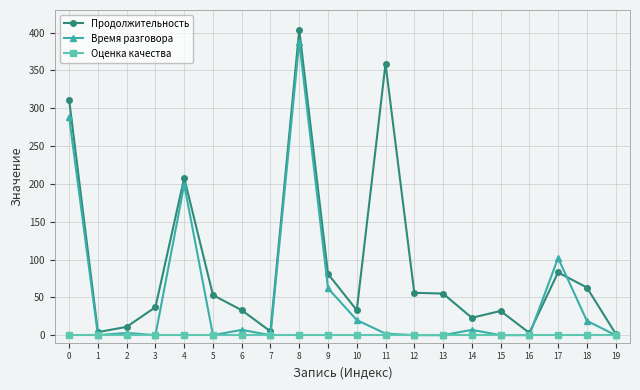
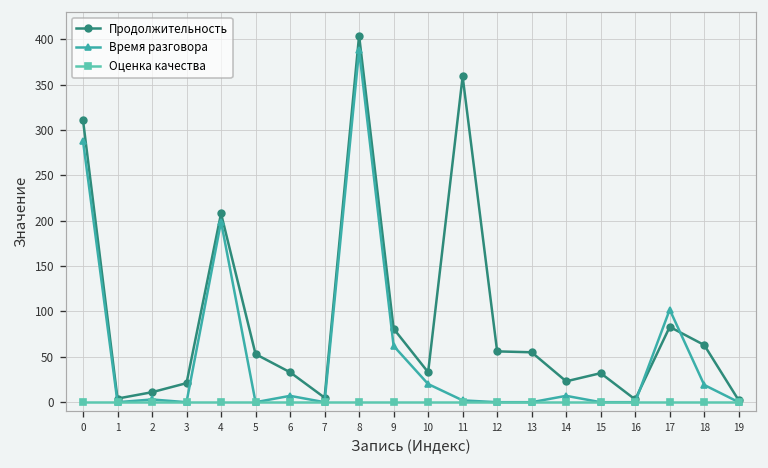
  {
    "Продолжительность": {
      "0": 310,
      "1": 0,
      "2": 10,
-     "3": 40,
+     "3": 20,
      "4": 210,
      "5": 50,
      "6": 30,
      "7": 10,
      "8": 400,
      "9": 80,
      "10": 30,
      "11": 360,
      "12": 60,
      "13": 60,
      "14": 20,
      "15": 30,
      "17": 80,
      "18": 60
    }
  }
